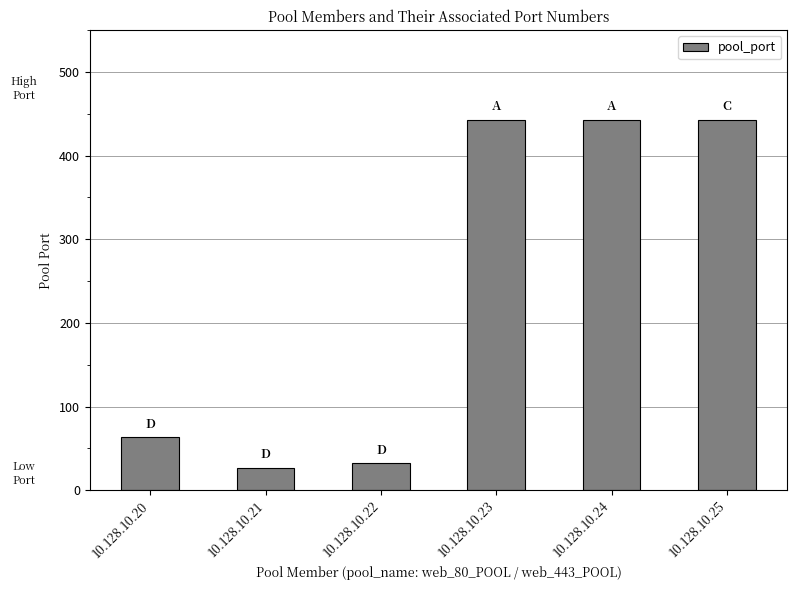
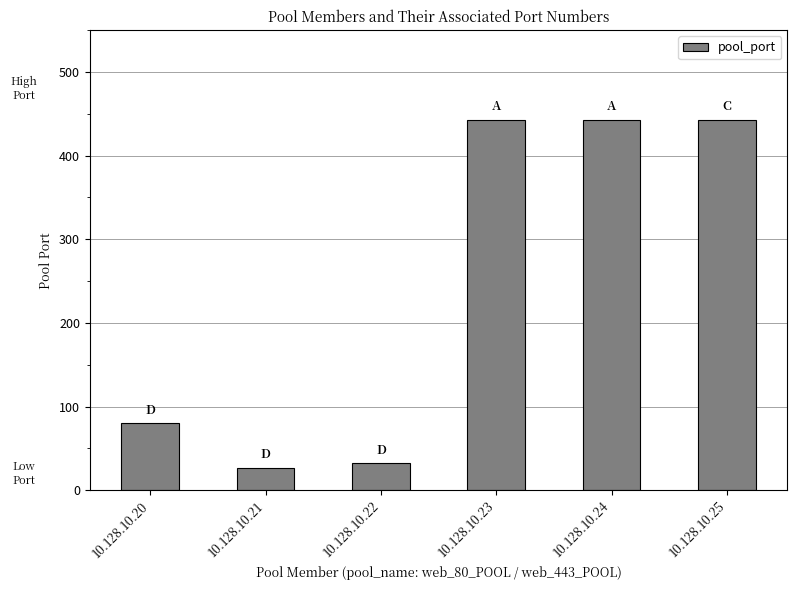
  {
-   "10.128.10.20": 60,
+   "10.128.10.20": 80,
    "10.128.10.21": 30,
    "10.128.10.22": 30,
    "10.128.10.23": 440,
    "10.128.10.24": 440,
    "10.128.10.25": 440
  }
